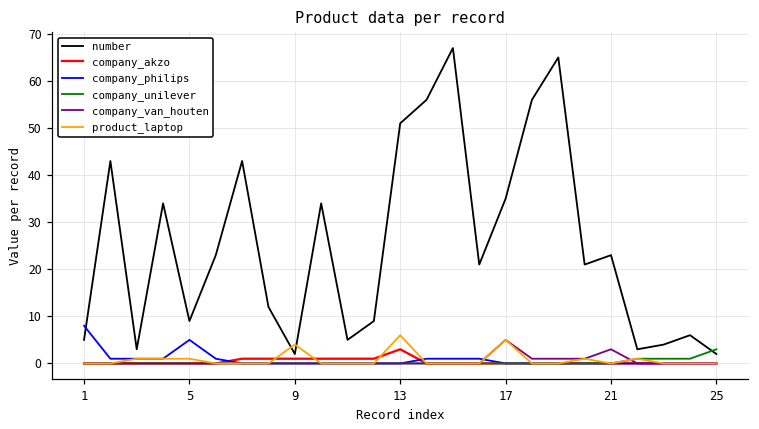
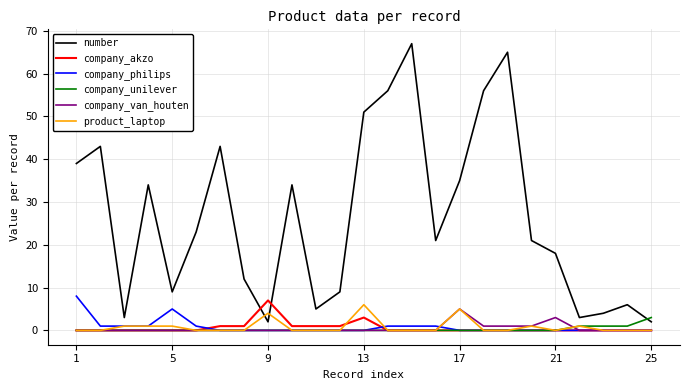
  {
    "number": {
-     "1": 5,
+     "1": 39,
      "5": 9,
      "9": 2,
      "13": 51,
      "17": 35,
-     "21": 23,
+     "21": 18,
      "25": 2
    },
    "company_akzo": {
-     "9": 1,
+     "9": 7,
      "13": 3
    },
    "company_philips": {
      "1": 8,
      "5": 5
    },
    "company_unilever": {
      "25": 3
    },
    "company_van_houten": {
      "21": 3
    },
    "product_laptop": {
      "5": 1,
      "9": 4,
      "13": 6
    }
  }
